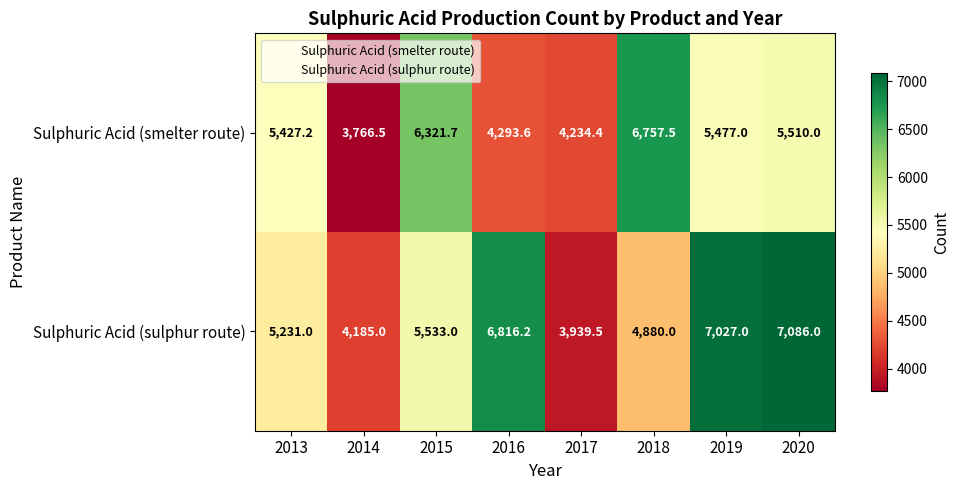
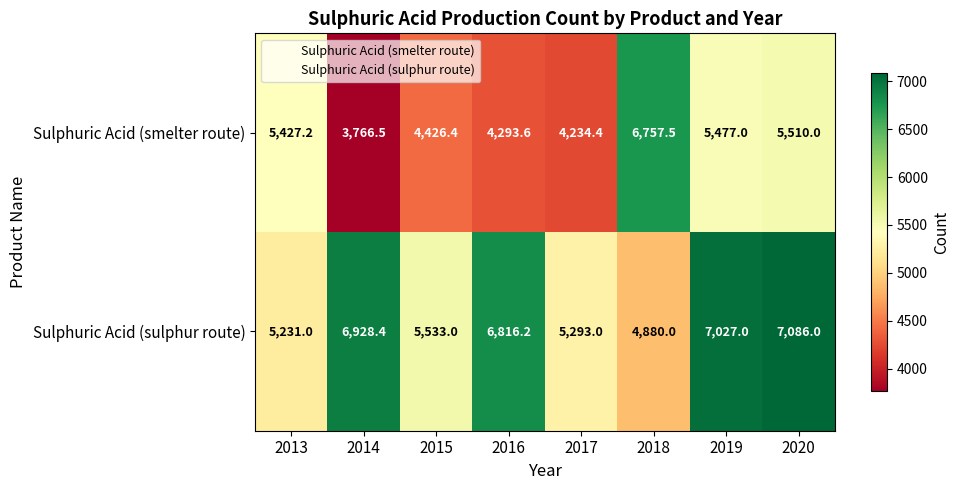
  {
    "Sulphuric Acid (smelter route)": {
      "2013": "5,427.2",
      "2014": "3,766.5",
-     "2015": "6,321.7",
+     "2015": "4,426.4",
      "2016": "4,293.6",
      "2017": "4,234.4",
      "2018": "6,757.5",
      "2019": "5,477.0",
      "2020": "5,510.0"
    },
    "Sulphuric Acid (sulphur route)": {
      "2013": "5,231.0",
-     "2014": "4,185.0",
+     "2014": "6,928.4",
      "2015": "5,533.0",
      "2016": "6,816.2",
-     "2017": "3,939.5",
+     "2017": "5,293.0",
      "2018": "4,880.0",
      "2019": "7,027.0",
      "2020": "7,086.0"
    }
  }
